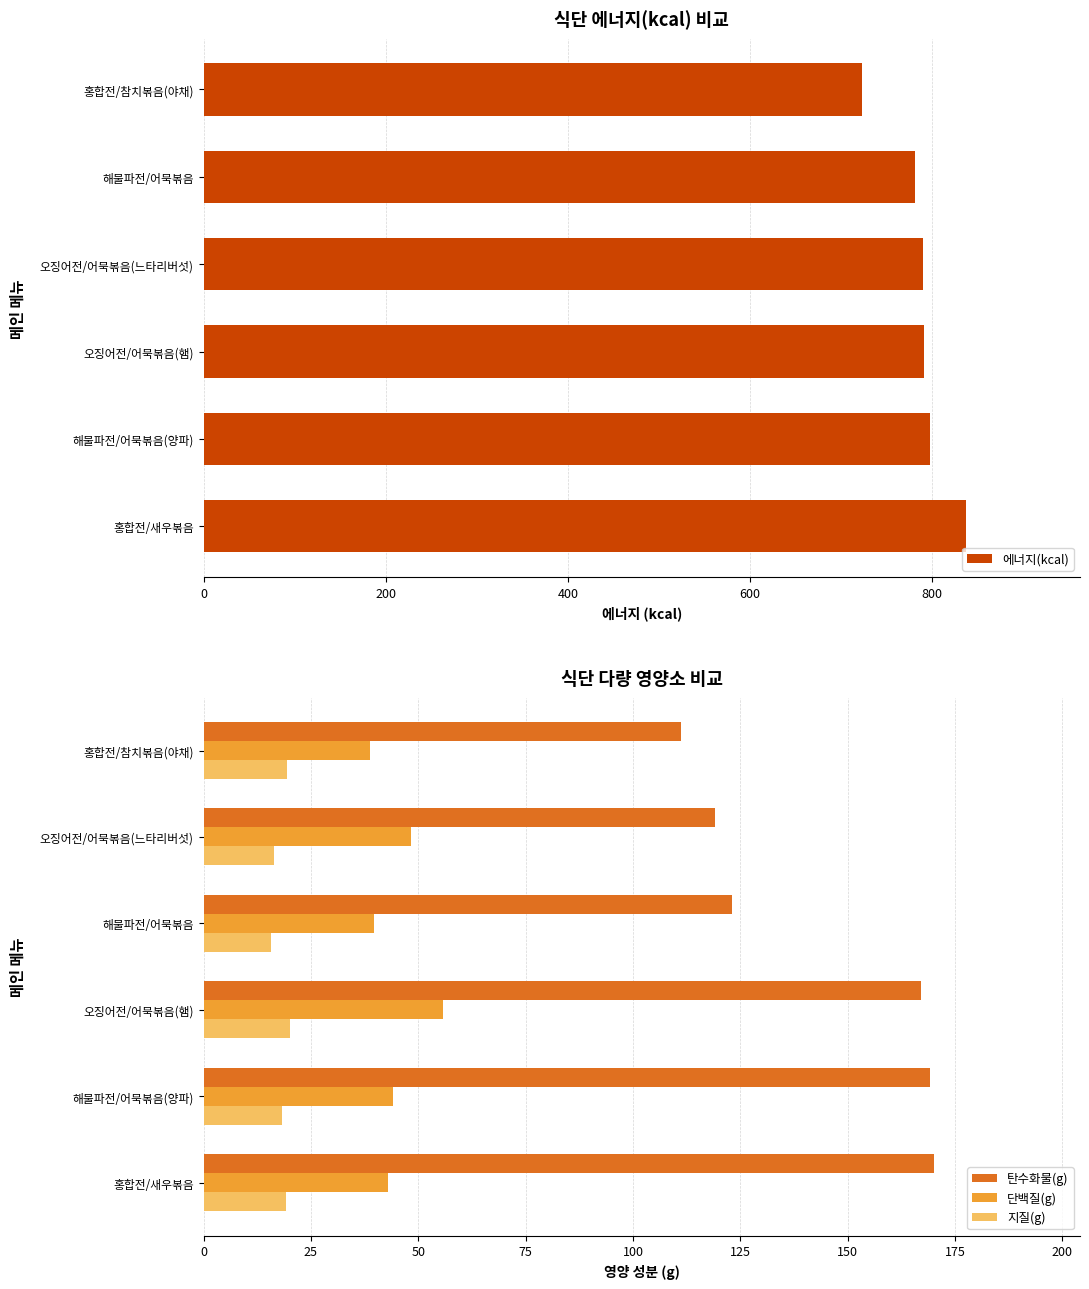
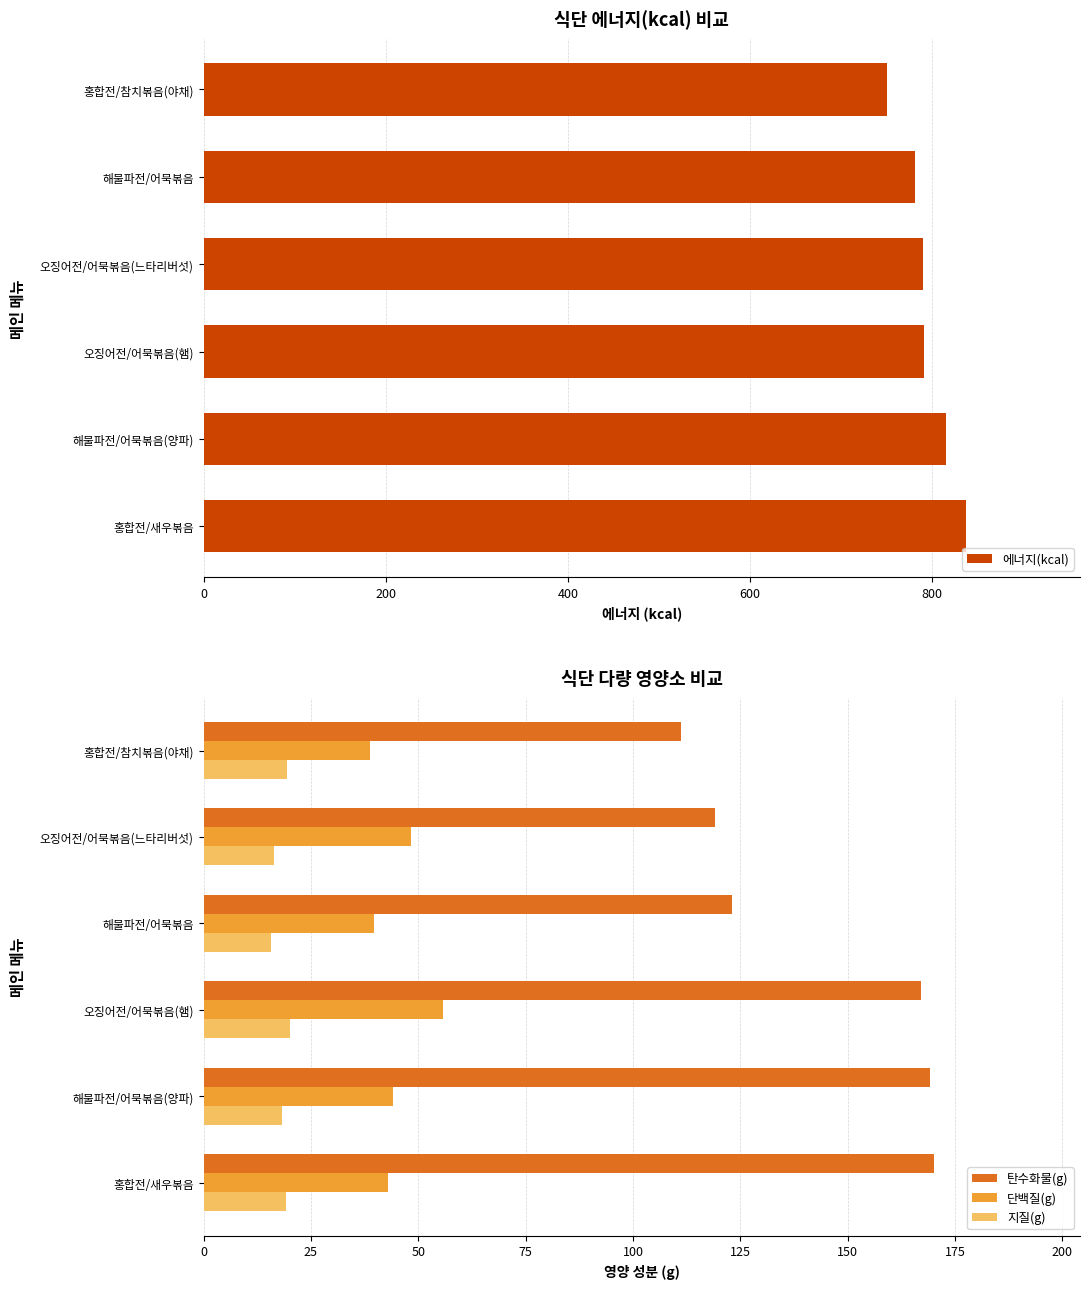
  {
    "식단 에너지(kcal) 비교": {
-     "홍합전/참치볶음(야채)": 720,
+     "홍합전/참치볶음(야채)": 750,
      "해물파전/어묵볶음": 780,
      "오징어전/어묵볶음(느타리버섯)": 790,
      "오징어전/어묵볶음(햄)": 790,
-     "해물파전/어묵볶음(양파)": 800,
+     "해물파전/어묵볶음(양파)": 820,
      "홍합전/새우볶음": 840
    }
  }
